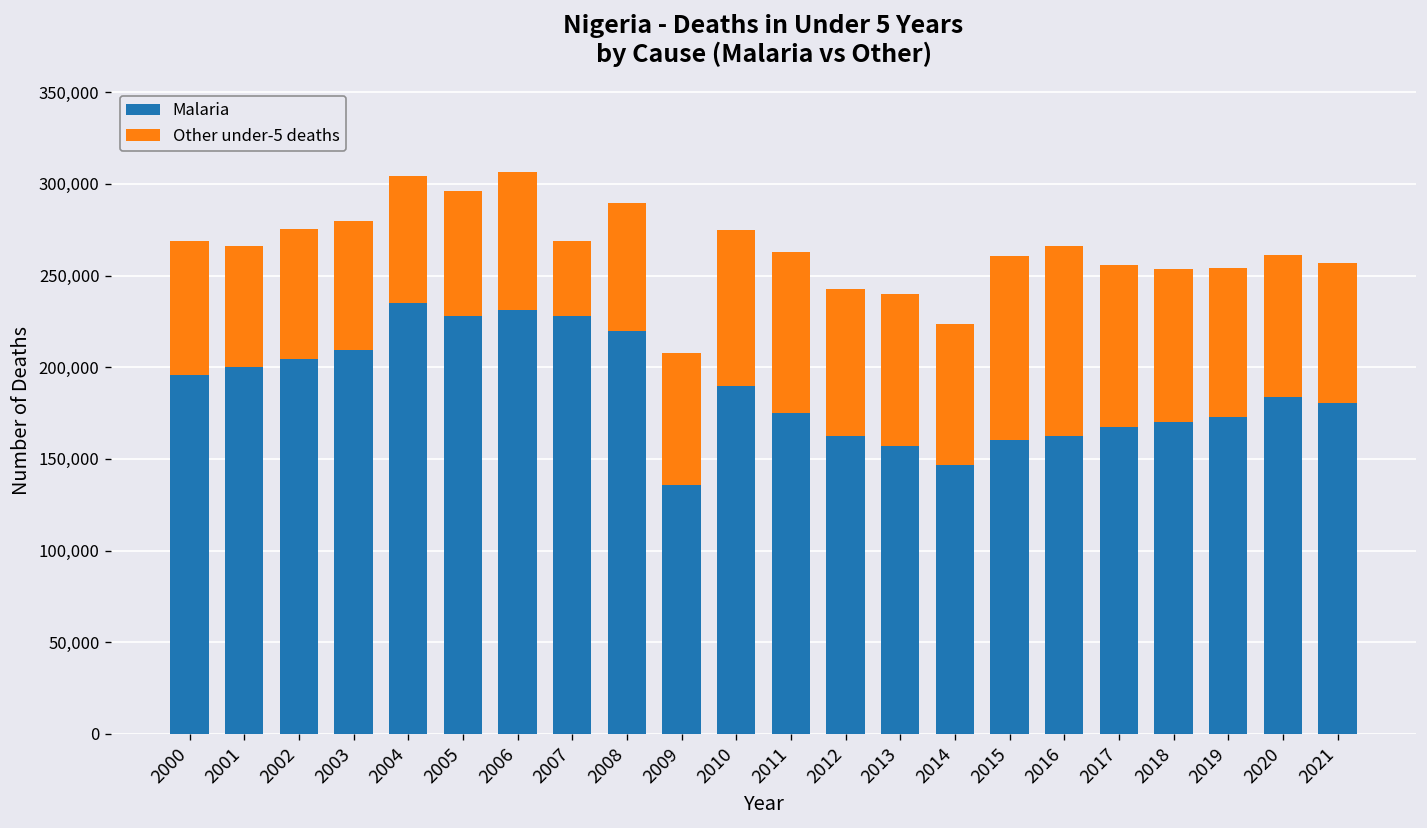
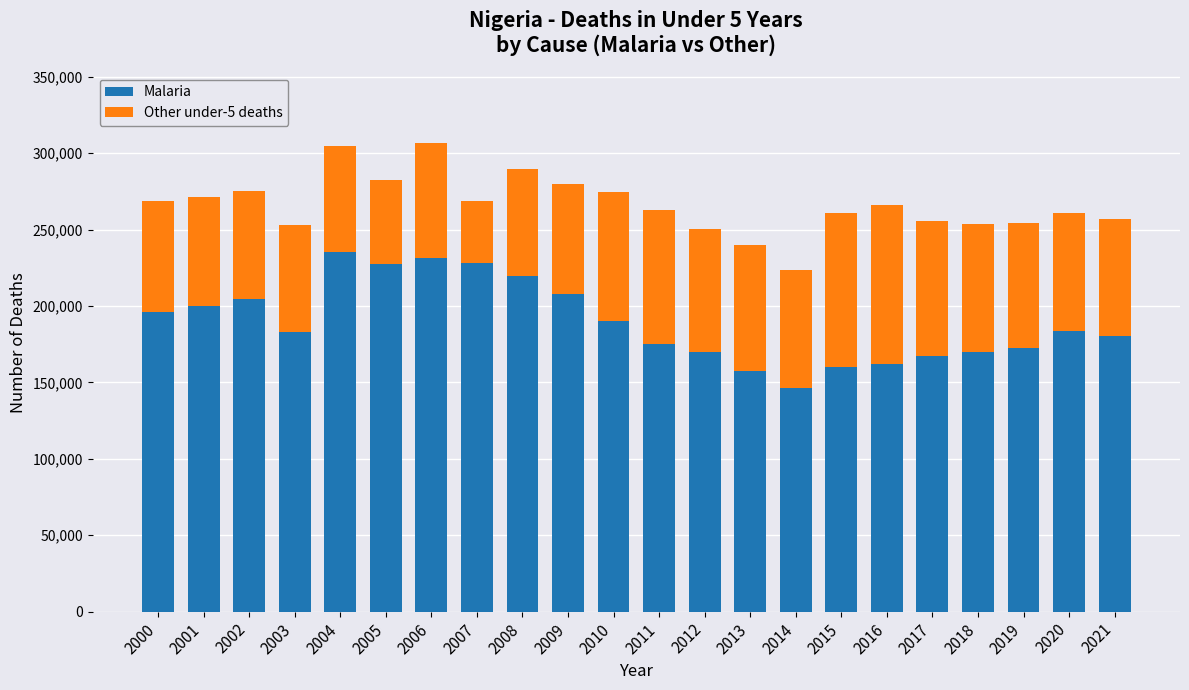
  {
    "Malaria": {
      "2000": "196,000",
      "2001": "200,000",
      "2002": "205,000",
-     "2003": "209,000",
+     "2003": "183,000",
      "2004": "235,000",
      "2005": "228,000",
      "2006": "231,000",
      "2007": "228,000",
      "2008": "220,000",
-     "2009": "136,000",
+     "2009": "208,000",
      "2010": "190,000",
      "2011": "175,000",
-     "2012": "162,000",
+     "2012": "170,000",
      "2013": "157,000",
      "2014": "146,000",
      "2015": "160,000",
      "2016": "162,000",
      "2017": "168,000",
      "2018": "170,000",
      "2019": "173,000",
      "2020": "184,000",
      "2021": "180,000"
    },
    "Other under-5 deaths": {
      "2000": "73,000",
-     "2001": "66,000",
+     "2001": "71,000",
      "2002": "71,000",
      "2003": "70,000",
      "2004": "69,000",
-     "2005": "68,000",
+     "2005": "55,000",
      "2006": "75,000",
      "2007": "41,000",
      "2008": "70,000",
      "2009": "72,000",
      "2010": "85,000",
      "2011": "88,000",
      "2012": "81,000",
      "2013": "83,000",
      "2014": "77,000",
      "2015": "100,000",
      "2016": "104,000",
      "2017": "88,000",
      "2018": "84,000",
      "2019": "81,000",
      "2020": "77,000",
      "2021": "77,000"
    }
  }
